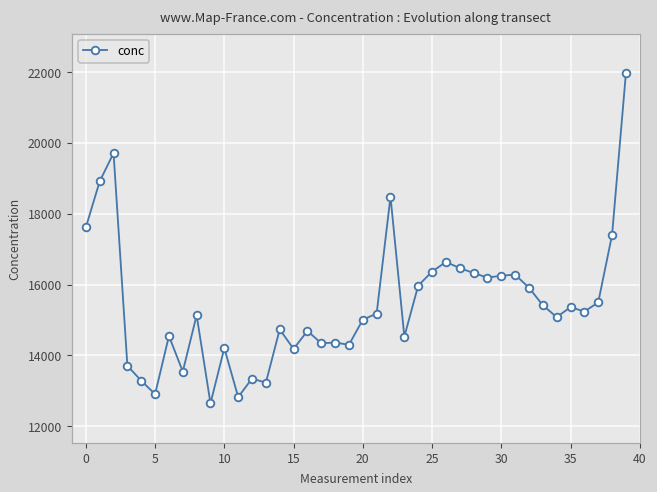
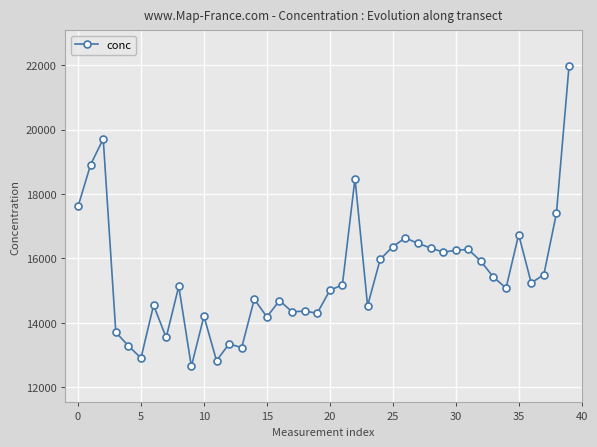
  {
    "0": 17600,
    "5": 12900,
    "10": 14200,
    "15": 14200,
    "20": 15000,
    "25": 16400,
    "30": 16200,
-   "35": 15400
+   "35": 16700
  }
